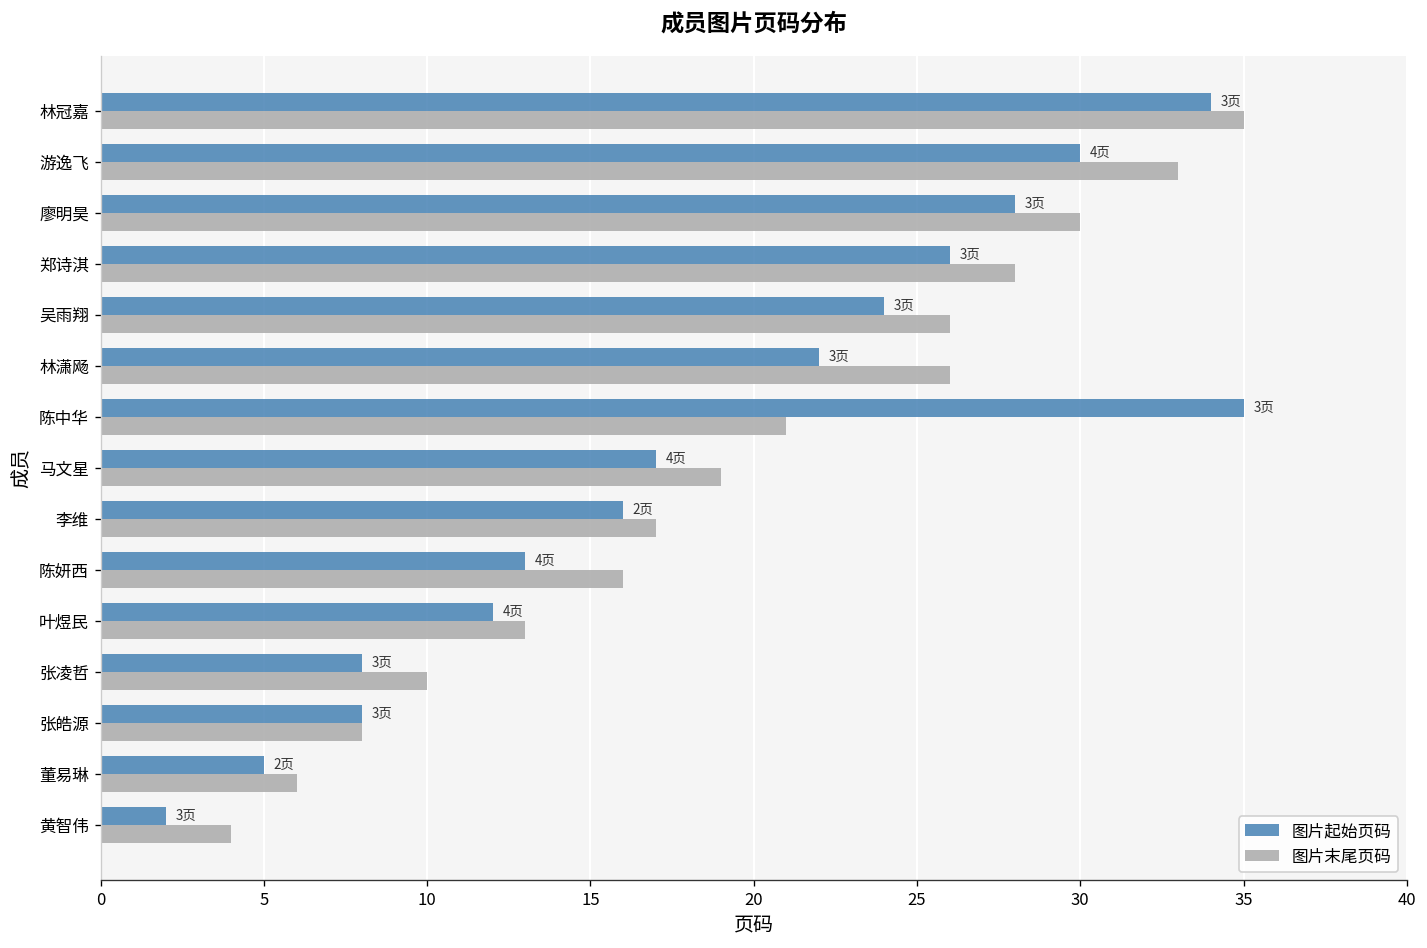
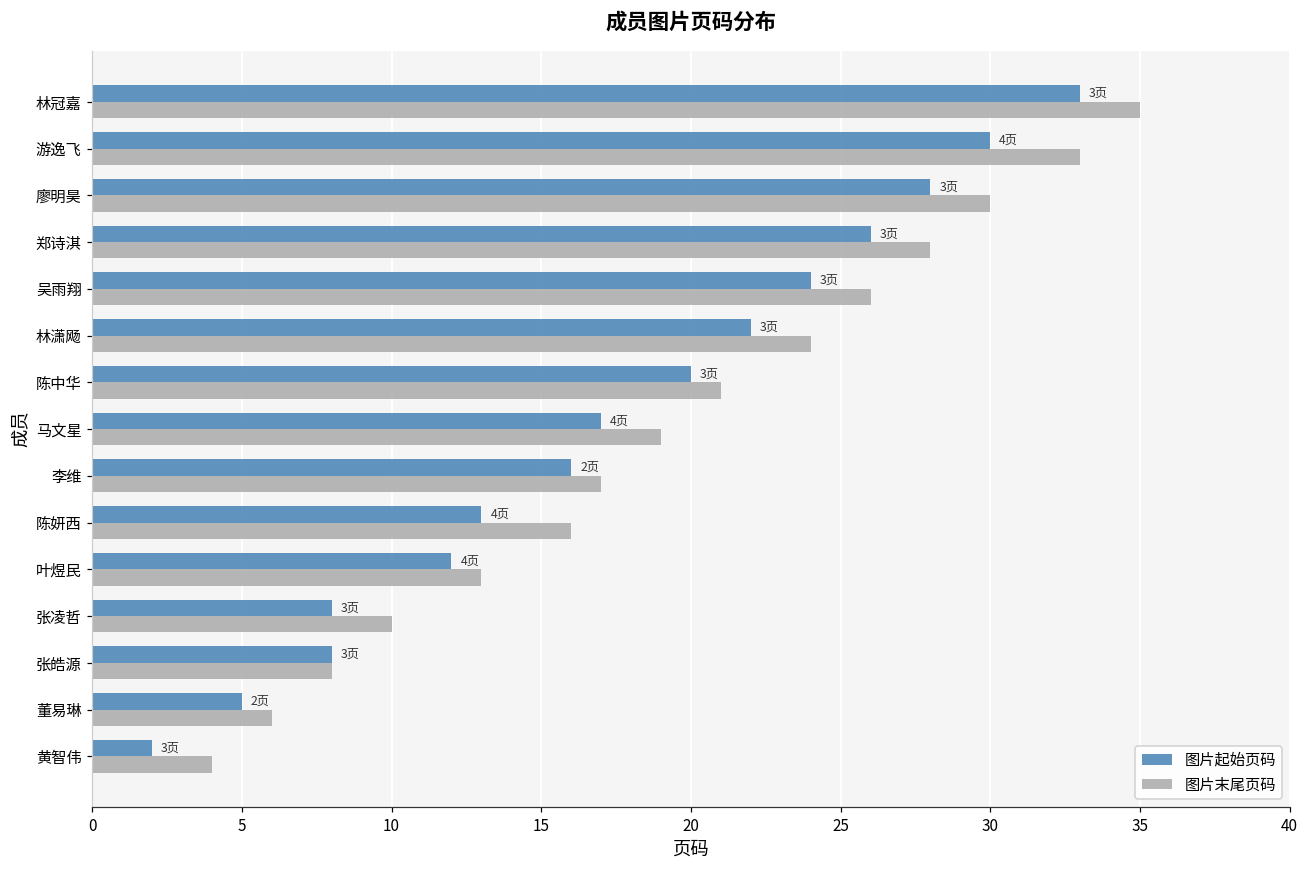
  {
    "图片起始页码": {
-     "林冠嘉": 34,
-     "陈中华": 35
+     "林冠嘉": 33,
+     "陈中华": 20
    },
    "图片末尾页码": {
      "林冠嘉": 35,
      "游逸飞": 33,
      "廖明昊": 30,
      "郑诗淇": 28,
      "吴雨翔": 26,
-     "林潇飏": 26,
+     "林潇飏": 24,
      "陈中华": 21,
      "马文星": 19,
      "李维": 17,
      "陈妍西": 16,
      "叶煜民": 13,
      "张凌哲": 10,
      "张皓源": 8,
      "董易琳": 6,
      "黄智伟": 4
    }
  }
